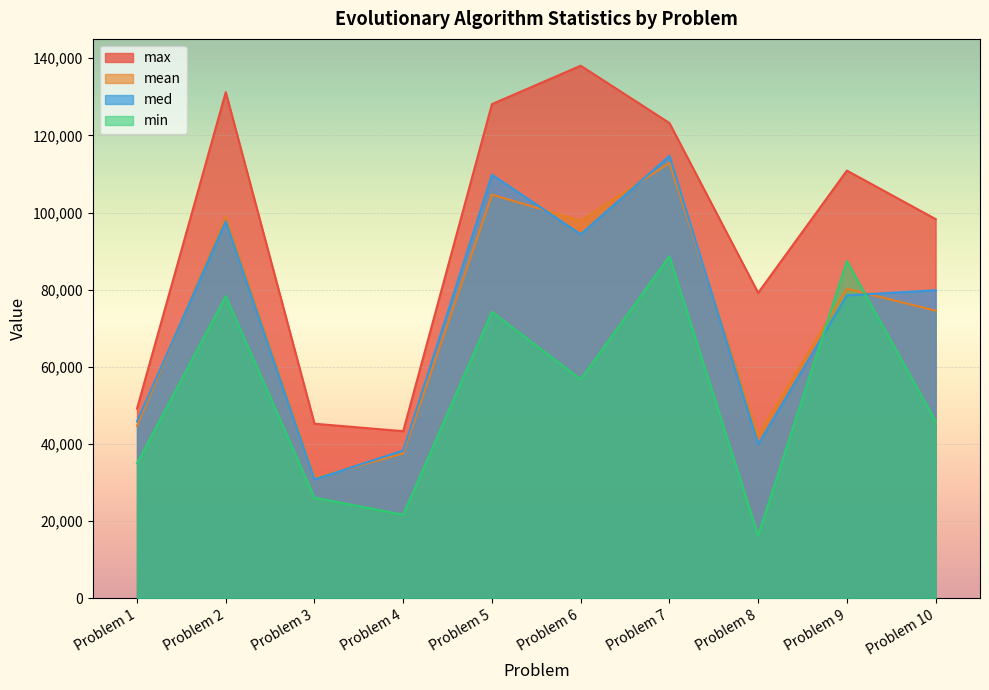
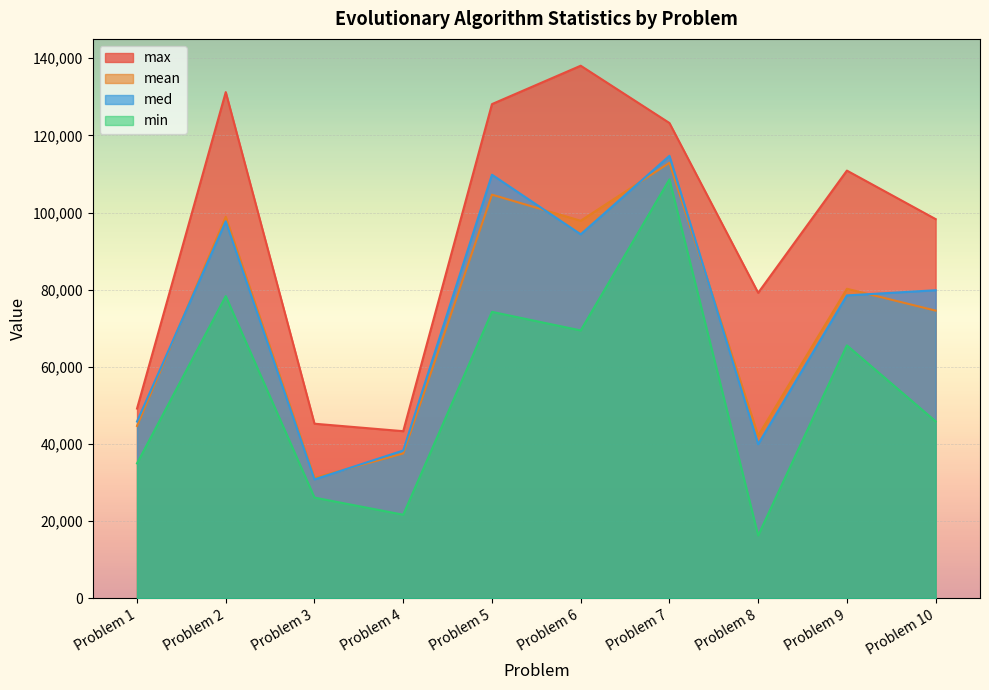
  {
    "med": {
      "Problem 1": "46,000",
      "Problem 2": "98,000",
      "Problem 4": "38,000",
      "Problem 5": "110,000",
      "Problem 6": "94,000",
      "Problem 7": "115,000",
      "Problem 8": "40,000",
      "Problem 9": "79,000",
      "Problem 10": "80,000"
    },
    "min": {
      "Problem 1": "35,000",
      "Problem 2": "78,000",
      "Problem 3": "26,000",
      "Problem 4": "22,000",
      "Problem 5": "74,000",
-     "Problem 6": "57,000",
-     "Problem 7": "89,000",
+     "Problem 6": "69,000",
+     "Problem 7": "109,000",
      "Problem 8": "16,000",
-     "Problem 9": "87,000",
+     "Problem 9": "66,000",
      "Problem 10": "46,000"
    }
  }
